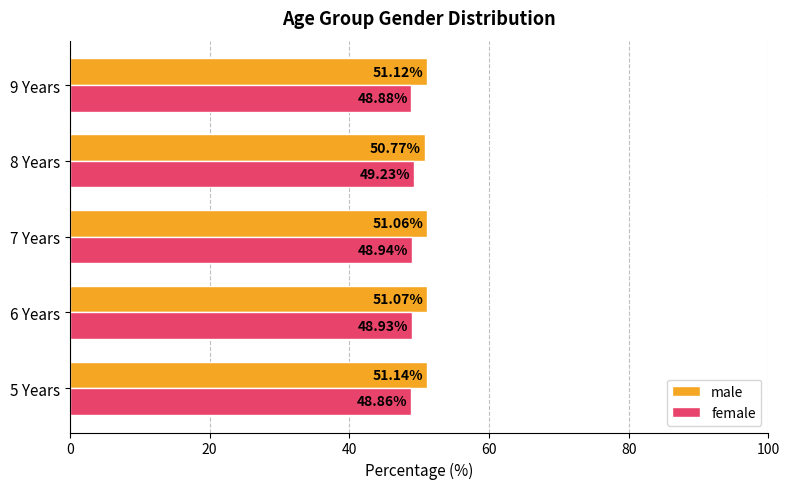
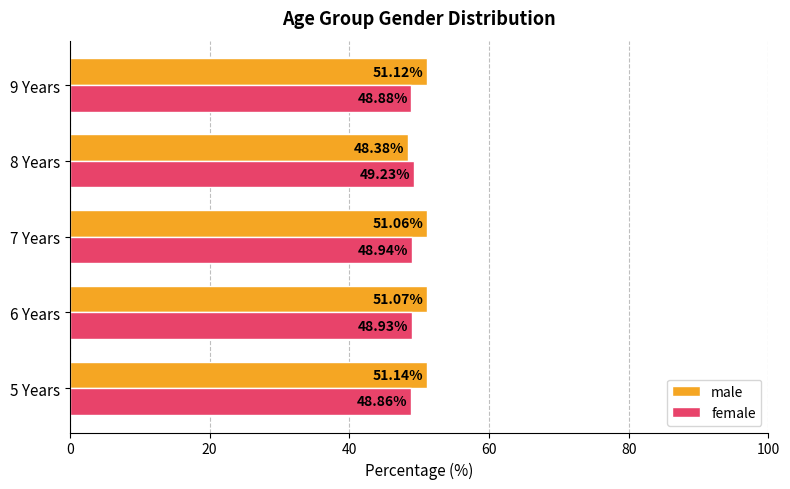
  {
    "male": {
      "9 Years": "51.12%",
-     "8 Years": "50.77%",
+     "8 Years": "48.38%",
      "7 Years": "51.06%",
      "6 Years": "51.07%",
      "5 Years": "51.14%"
    },
    "female": {
      "9 Years": "48.88%",
      "8 Years": "49.23%",
      "7 Years": "48.94%",
      "6 Years": "48.93%",
      "5 Years": "48.86%"
    }
  }
